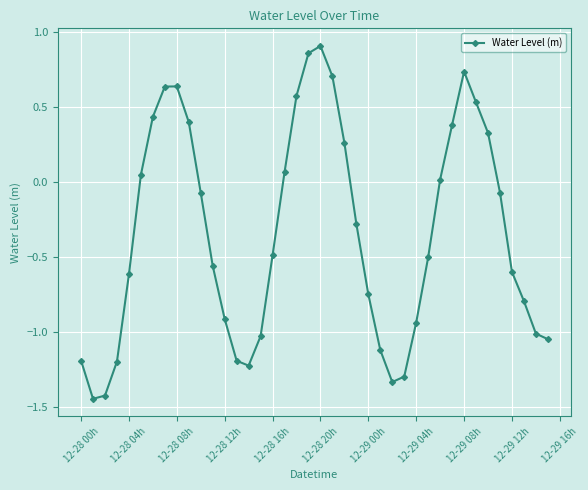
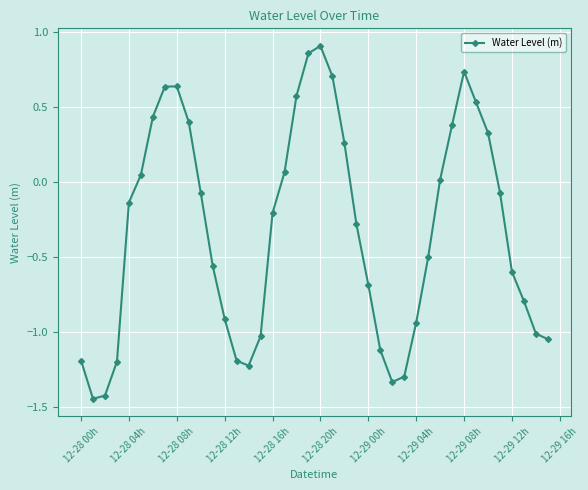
  {
    "12-28 00h": -1.19,
-   "12-28 04h": -0.62,
+   "12-28 04h": -0.14,
    "12-28 08h": 0.64,
    "12-28 12h": -0.91,
-   "12-28 16h": -0.49,
+   "12-28 16h": -0.21,
    "12-28 20h": 0.90,
-   "12-29 00h": -0.75,
+   "12-29 00h": -0.68,
    "12-29 04h": -0.94,
    "12-29 08h": 0.73,
    "12-29 12h": -0.60
  }
